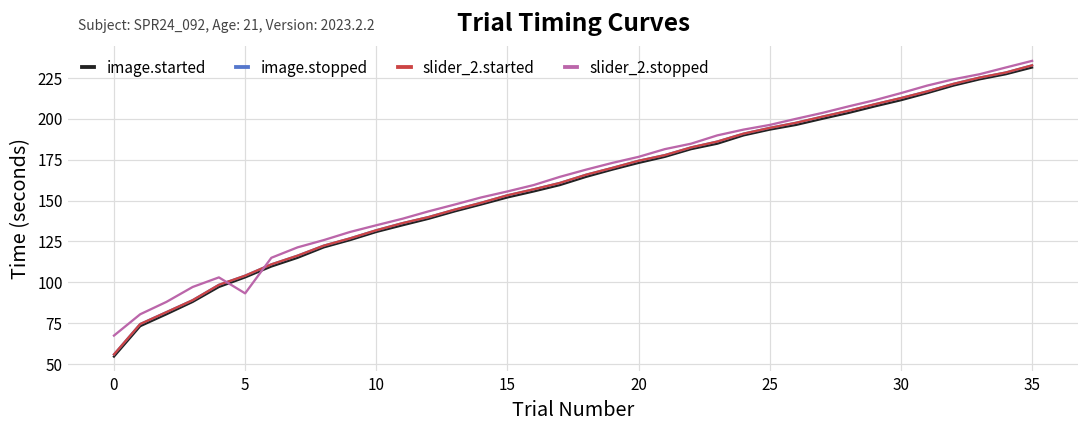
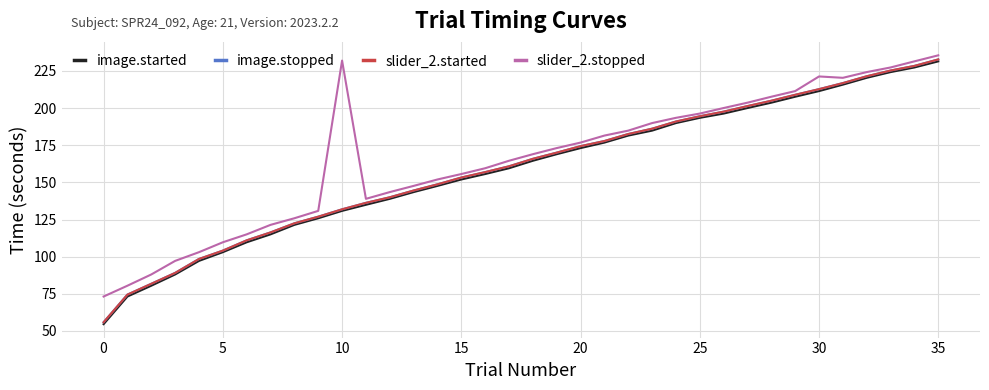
  {
    "slider_2.stopped": {
-     "0": 67,
-     "5": 93,
-     "10": 135,
+     "0": 73,
+     "5": 110,
+     "10": 232,
      "15": 156,
      "20": 177,
      "25": 196,
-     "30": 216,
+     "30": 221,
      "35": 236
    }
  }
